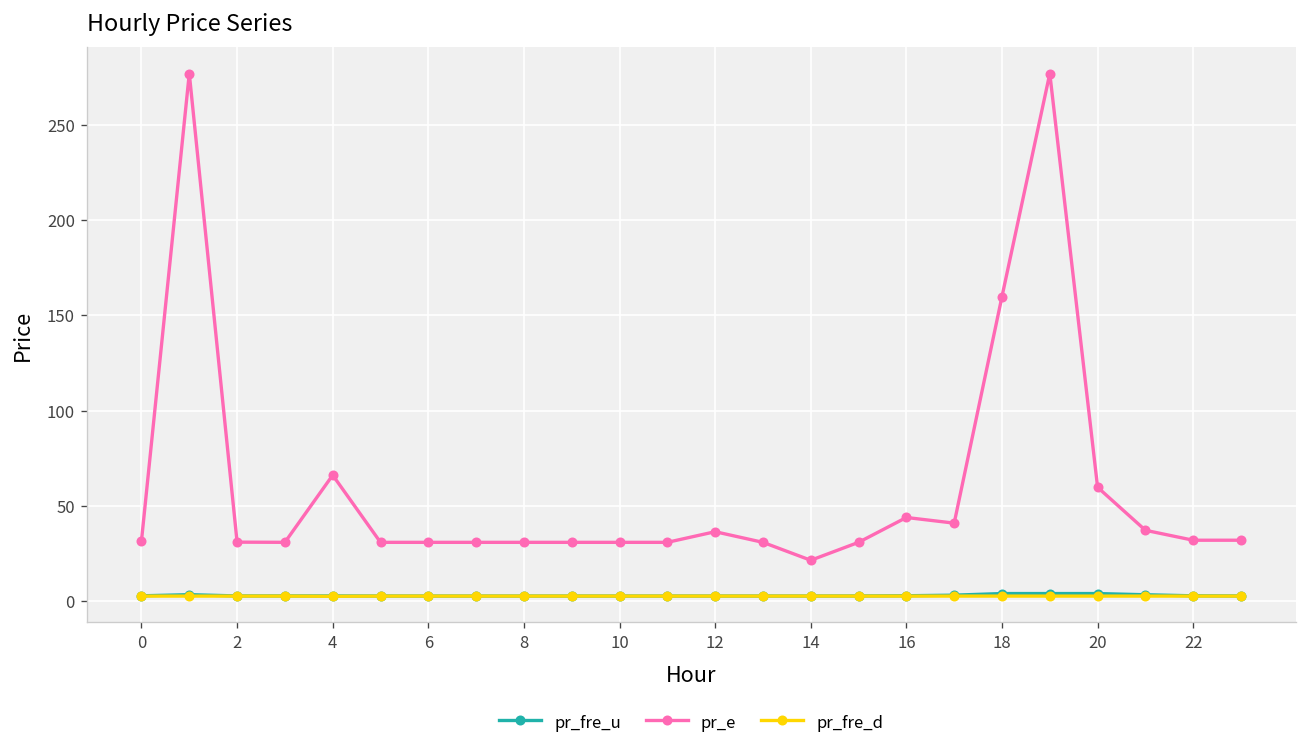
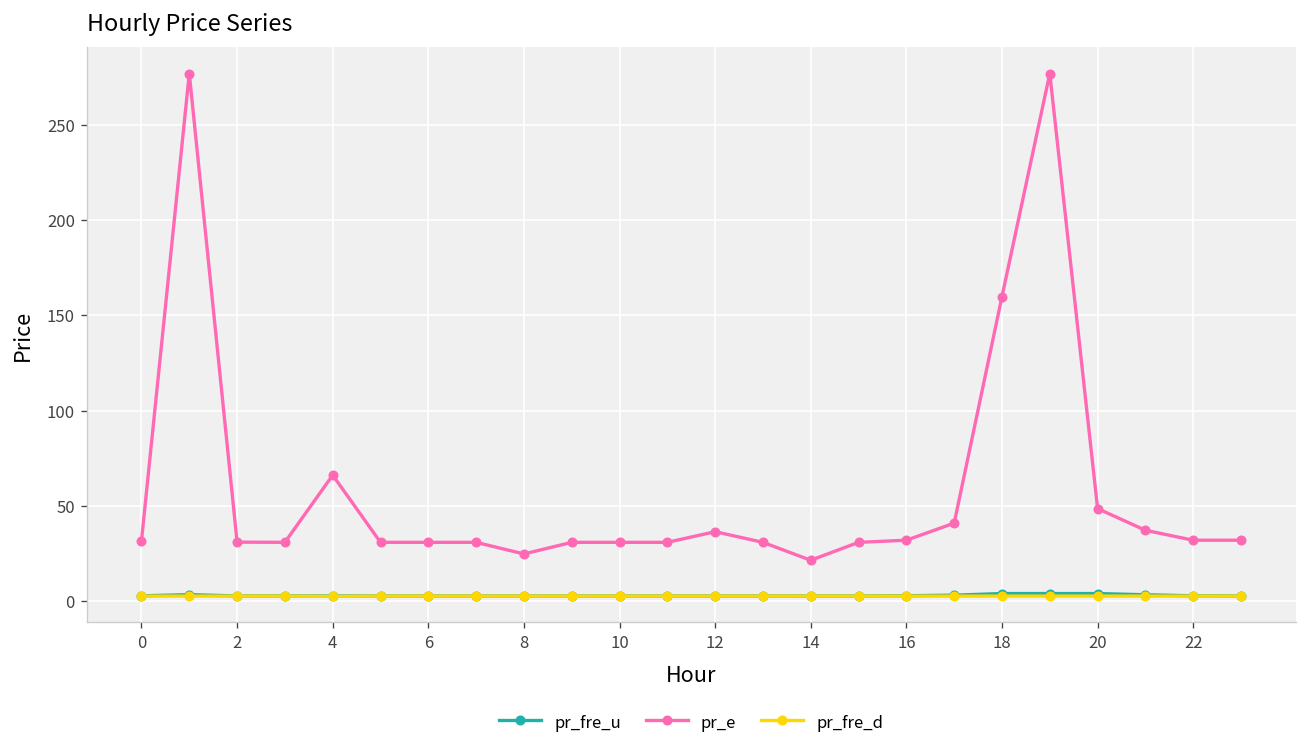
  {
    "pr_e": {
      "0": 32,
      "2": 31,
      "4": 66,
      "6": 31,
-     "8": 31,
+     "8": 25,
      "10": 31,
      "12": 36,
      "14": 21,
-     "16": 44,
+     "16": 32,
      "18": 160,
-     "20": 60,
+     "20": 49,
      "22": 32
    }
  }
